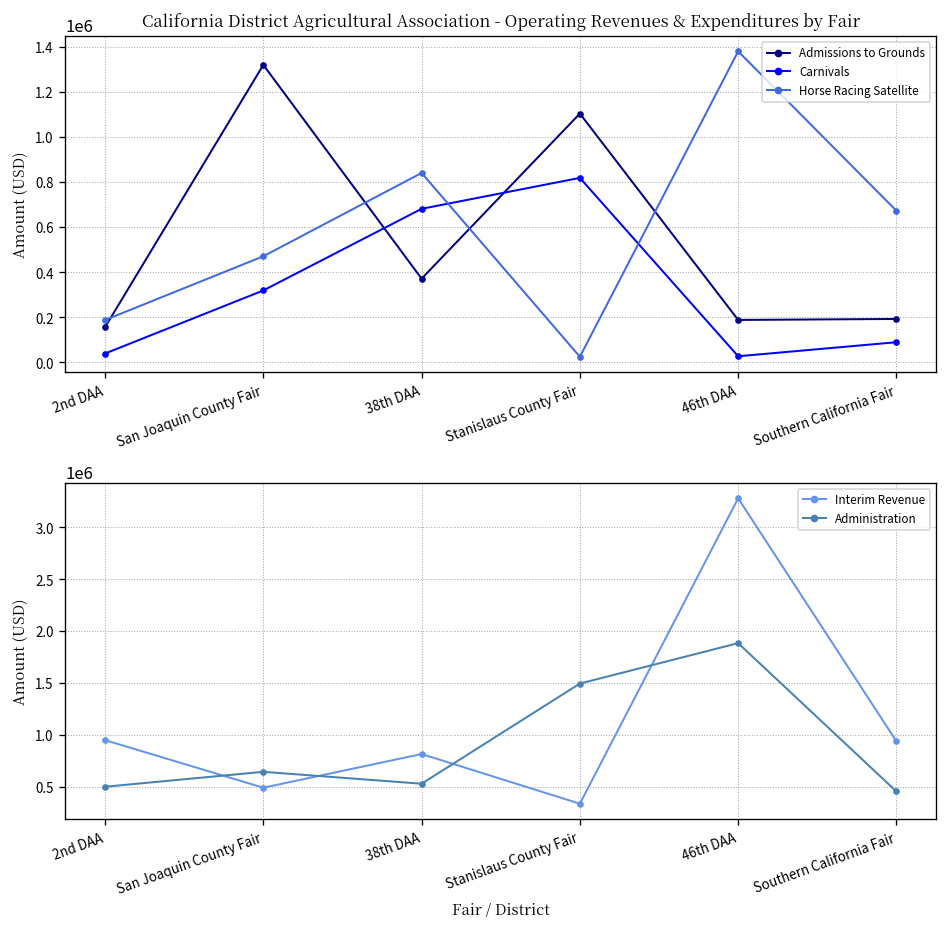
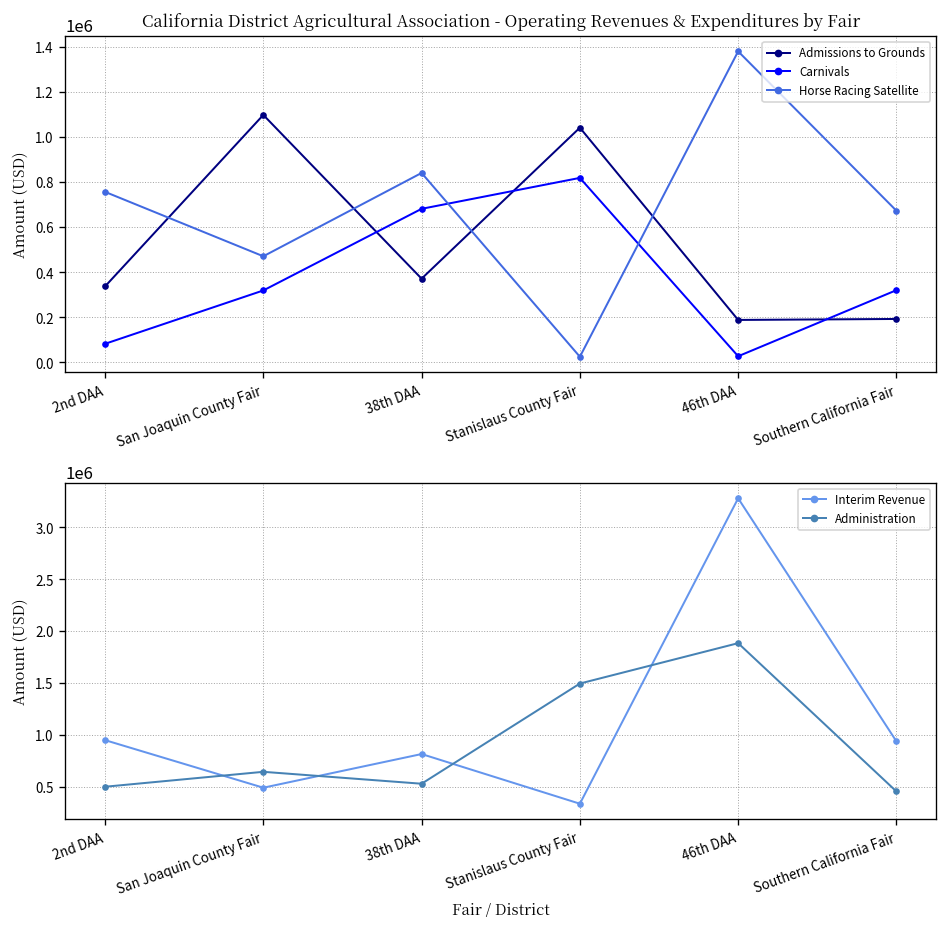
  {
    "California District Agricultural Association - Operating Revenues & Expenditures by Fair": {
      "Admissions to Grounds": {
-       "2nd DAA": 160000,
-       "San Joaquin County Fair": 1320000,
+       "2nd DAA": 340000,
+       "San Joaquin County Fair": 1100000,
        "38th DAA": 370000,
-       "Stanislaus County Fair": 1100000,
+       "Stanislaus County Fair": 1040000,
        "46th DAA": 190000,
        "Southern California Fair": 190000
      },
      "Carnivals": {
-       "2nd DAA": 40000,
+       "2nd DAA": 80000,
        "San Joaquin County Fair": 320000,
        "38th DAA": 680000,
        "Stanislaus County Fair": 820000,
        "46th DAA": 30000,
-       "Southern California Fair": 90000
+       "Southern California Fair": 320000
      },
      "Horse Racing Satellite": {
-       "2nd DAA": 190000,
+       "2nd DAA": 760000,
        "San Joaquin County Fair": 470000,
        "38th DAA": 840000,
        "Stanislaus County Fair": 30000,
        "46th DAA": 1380000,
        "Southern California Fair": 670000
      }
    }
  }
